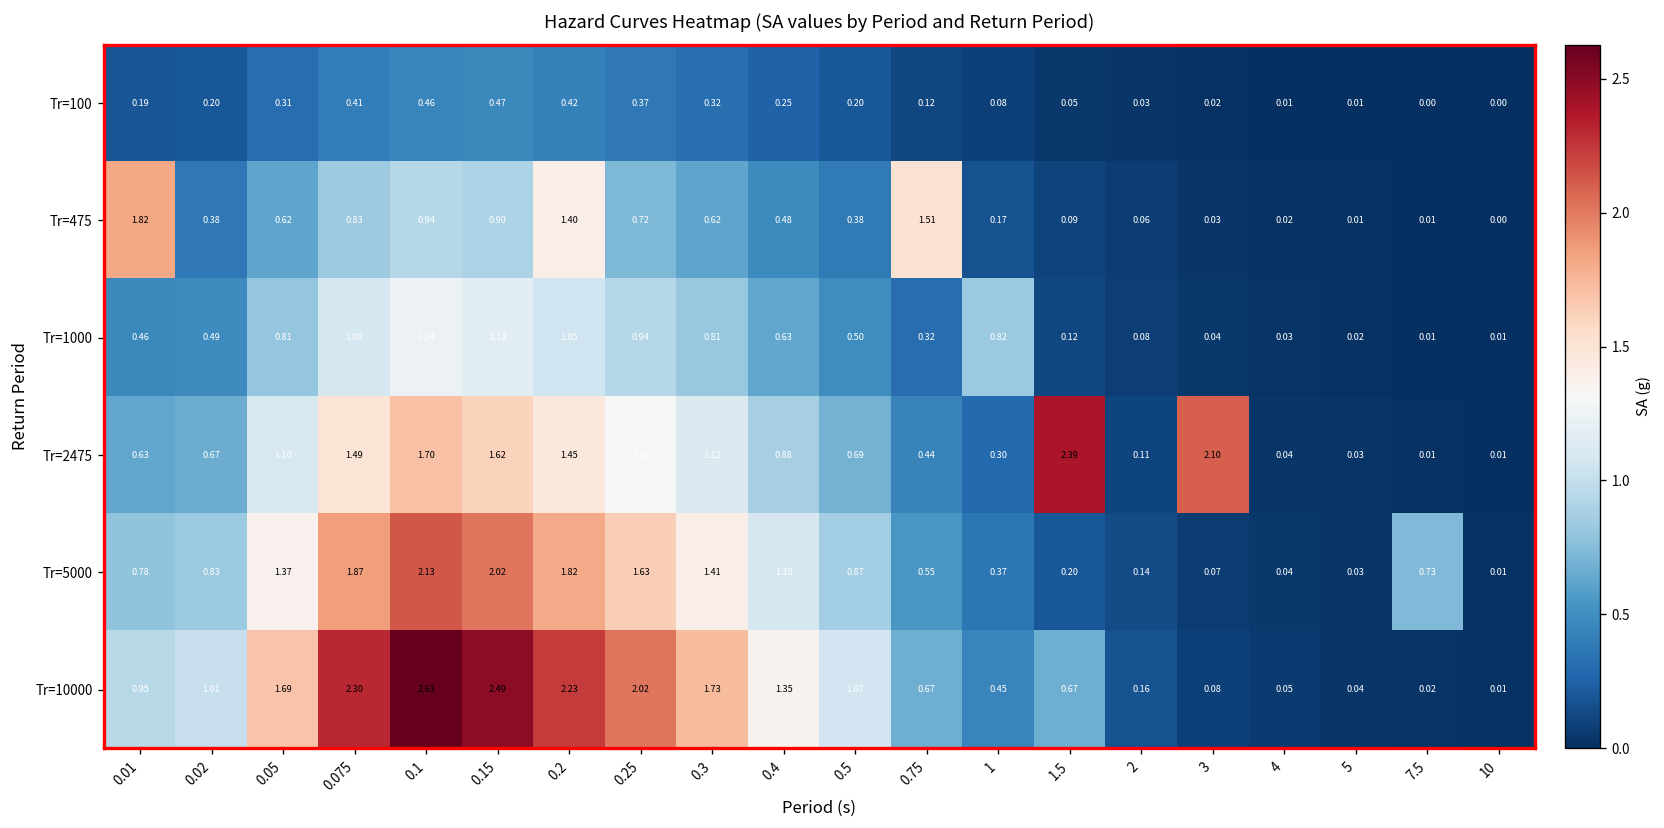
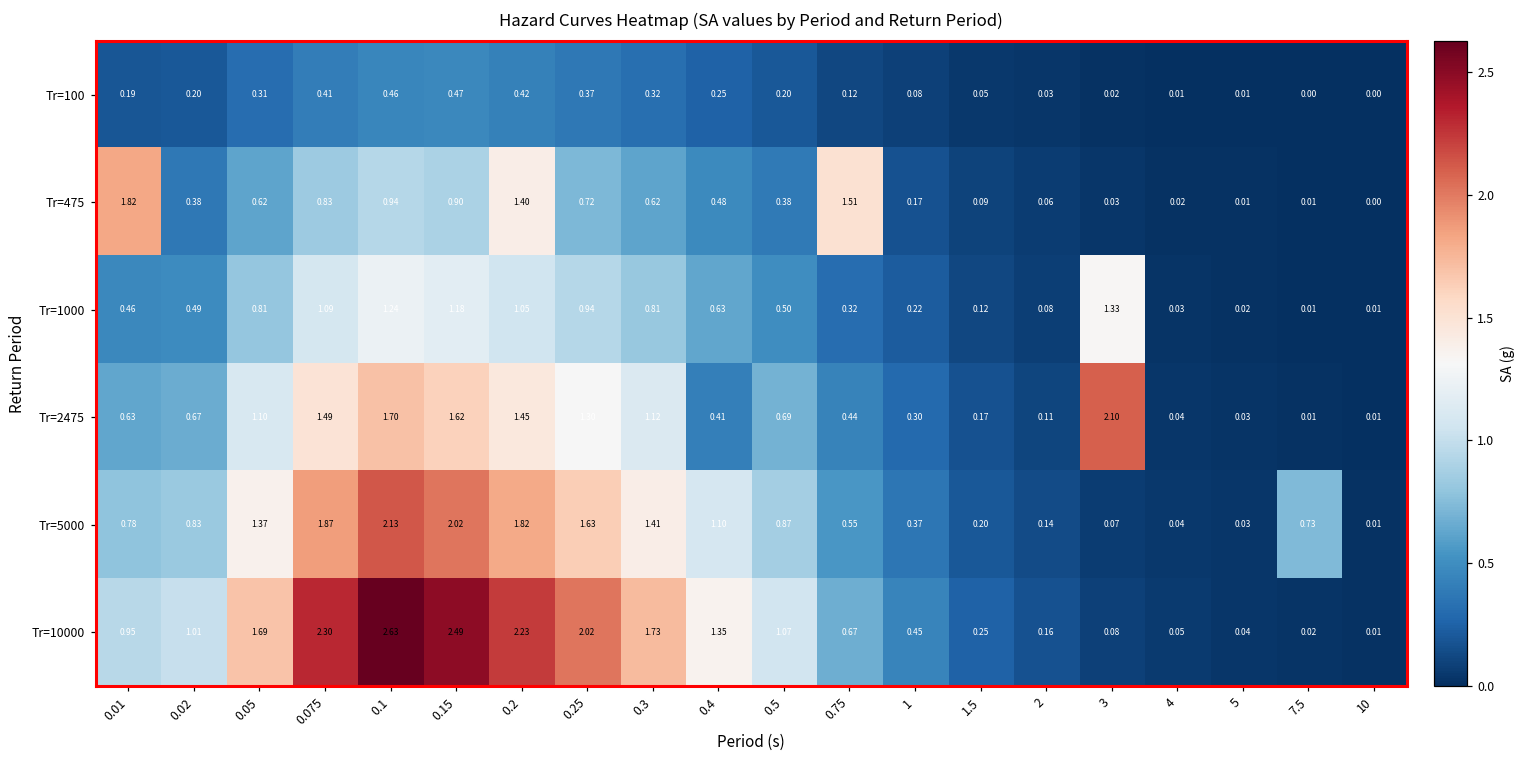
  {
    "Tr=100": {
      "0.01": 0.19,
      "0.02": 0.20,
      "0.05": 0.31,
      "0.075": 0.41,
      "0.1": 0.46,
      "0.15": 0.47,
      "0.2": 0.42,
      "0.25": 0.37,
      "0.3": 0.32,
      "0.4": 0.25,
      "0.5": 0.20,
      "0.75": 0.12,
      "1": 0.08,
      "1.5": 0.05,
      "2": 0.03,
      "3": 0.02,
      "4": 0.01,
      "5": 0.01,
      "7.5": 0.00,
      "10": 0.00
    },
    "Tr=475": {
      "0.01": 1.82,
      "0.02": 0.38,
      "0.05": 0.62,
      "0.075": 0.83,
      "0.1": 0.94,
      "0.15": 0.90,
      "0.2": 1.40,
      "0.25": 0.72,
      "0.3": 0.62,
      "0.4": 0.48,
      "0.5": 0.38,
      "0.75": 1.51,
      "1": 0.17,
      "1.5": 0.09,
      "2": 0.06,
      "3": 0.03,
      "4": 0.02,
      "5": 0.01,
      "7.5": 0.01,
      "10": 0.00
    },
    "Tr=1000": {
      "0.01": 0.46,
      "0.02": 0.49,
      "0.05": 0.81,
      "0.25": 0.94,
      "0.3": 0.81,
      "0.4": 0.63,
      "0.5": 0.50,
      "0.75": 0.32,
-     "1": 0.82,
+     "1": 0.22,
      "1.5": 0.12,
      "2": 0.08,
-     "3": 0.04,
+     "3": 1.33,
      "4": 0.03,
      "5": 0.02,
      "7.5": 0.01,
      "10": 0.01
    },
    "Tr=2475": {
      "0.01": 0.63,
      "0.02": 0.67,
      "0.075": 1.49,
      "0.1": 1.70,
      "0.15": 1.62,
      "0.2": 1.45,
-     "0.4": 0.88,
+     "0.4": 0.41,
      "0.5": 0.69,
      "0.75": 0.44,
      "1": 0.30,
-     "1.5": 2.39,
+     "1.5": 0.17,
      "2": 0.11,
      "3": 2.10,
      "4": 0.04,
      "5": 0.03,
      "7.5": 0.01,
      "10": 0.01
    },
    "Tr=5000": {
      "0.01": 0.78,
      "0.02": 0.83,
      "0.05": 1.37,
      "0.075": 1.87,
      "0.1": 2.13,
      "0.15": 2.02,
      "0.2": 1.82,
      "0.25": 1.63,
      "0.3": 1.41,
      "0.5": 0.87,
      "0.75": 0.55,
      "1": 0.37,
      "1.5": 0.20,
      "2": 0.14,
      "3": 0.07,
      "4": 0.04,
      "5": 0.03,
      "7.5": 0.73,
      "10": 0.01
    },
    "Tr=10000": {
      "0.01": 0.95,
      "0.02": 1.01,
      "0.05": 1.69,
      "0.075": 2.30,
      "0.1": 2.63,
      "0.15": 2.49,
      "0.2": 2.23,
      "0.25": 2.02,
      "0.3": 1.73,
      "0.4": 1.35,
      "0.75": 0.67,
      "1": 0.45,
-     "1.5": 0.67,
+     "1.5": 0.25,
      "2": 0.16,
      "3": 0.08,
      "4": 0.05,
      "5": 0.04,
      "7.5": 0.02,
      "10": 0.01
    }
  }
